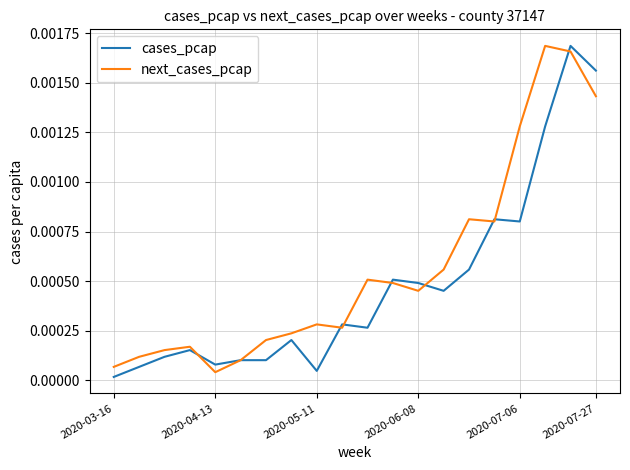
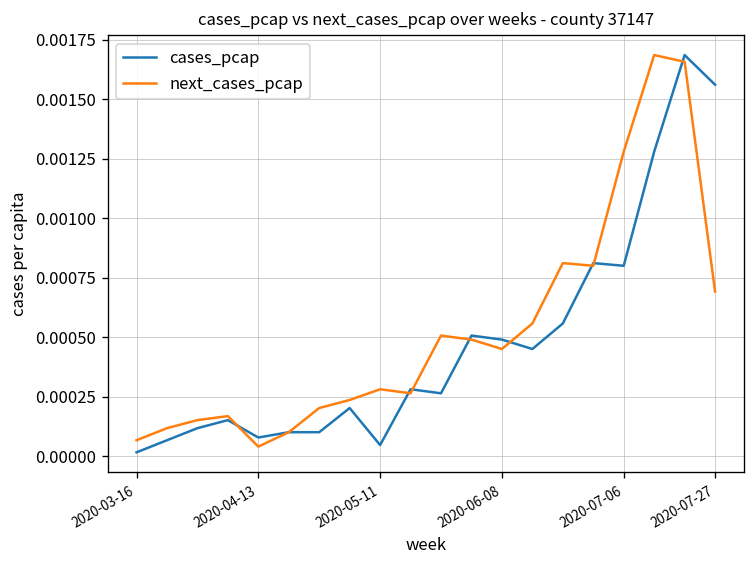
  {
    "cases_pcap": {
      "2020-03-16": 0.00002,
      "2020-04-13": 0.00008,
      "2020-05-11": 0.00005,
      "2020-06-08": 0.00049,
      "2020-07-06": 0.00080,
      "2020-07-27": 0.00156
    },
    "next_cases_pcap": {
      "2020-03-16": 0.00007,
      "2020-04-13": 0.00004,
      "2020-05-11": 0.00028,
      "2020-06-08": 0.00045,
      "2020-07-06": 0.00128,
-     "2020-07-27": 0.00143
+     "2020-07-27": 0.00069
    }
  }
